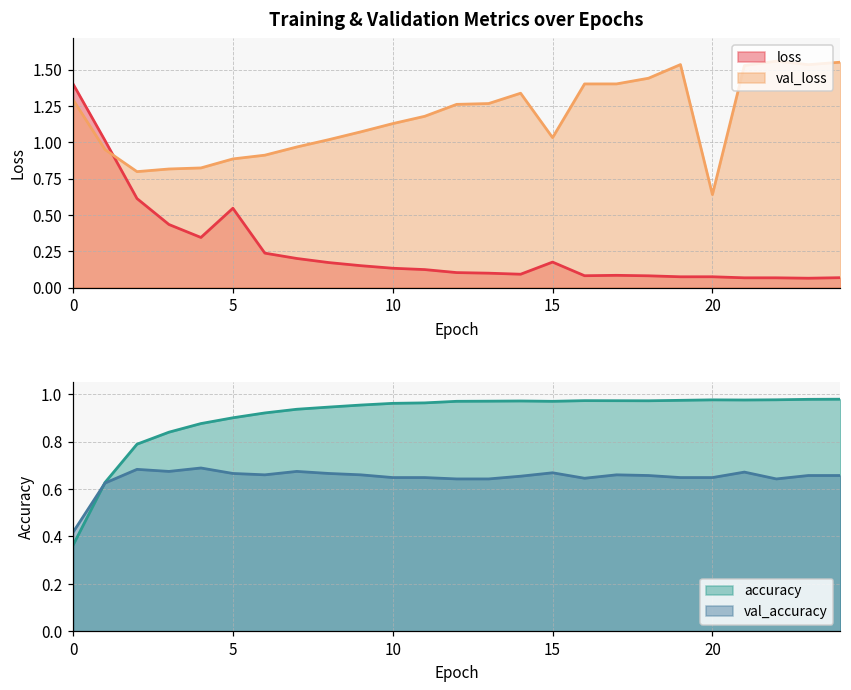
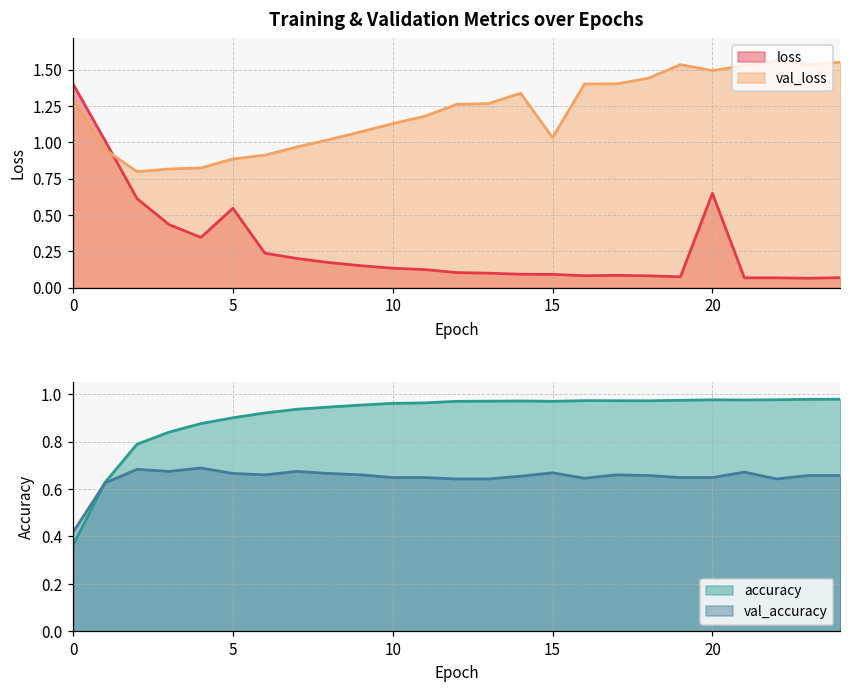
  {
    "Training & Validation Metrics over Epochs": {
      "loss": {
        "0": 1.40,
        "5": 0.55,
        "10": 0.13,
-       "15": 0.18,
-       "20": 0.07
+       "15": 0.09,
+       "20": 0.65
      },
      "val_loss": {
        "0": 1.29,
        "5": 0.89,
        "10": 1.13,
        "15": 1.03,
-       "20": 0.64
+       "20": 1.49
      }
    }
  }
